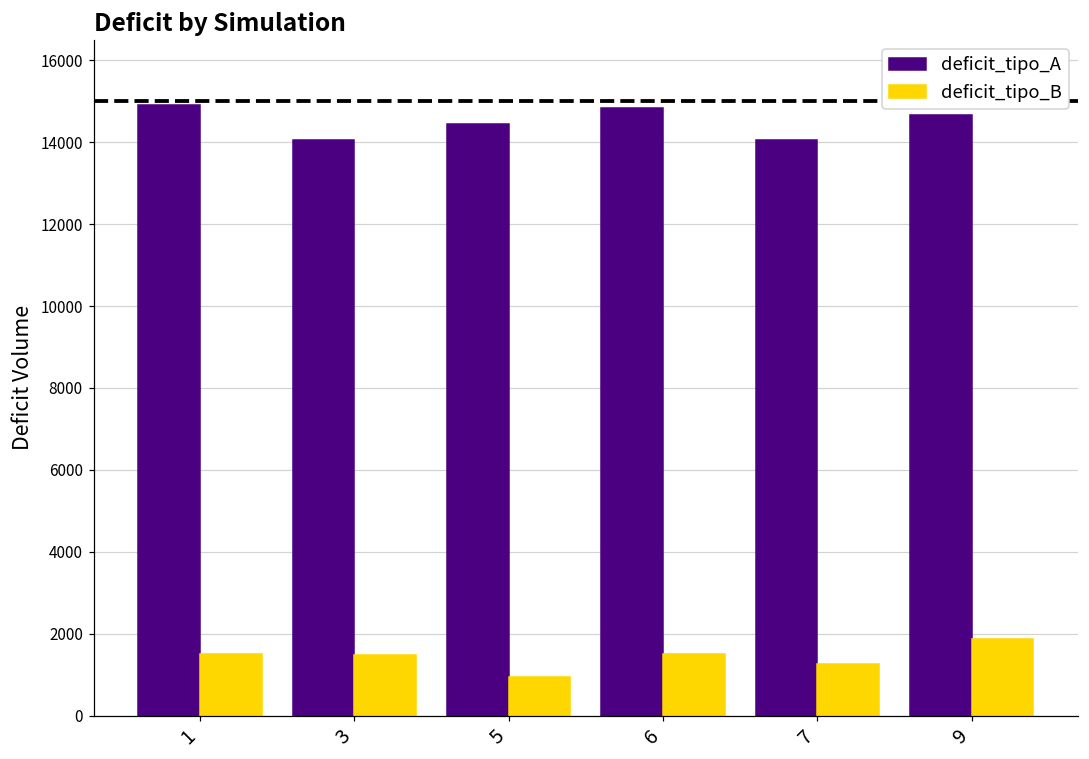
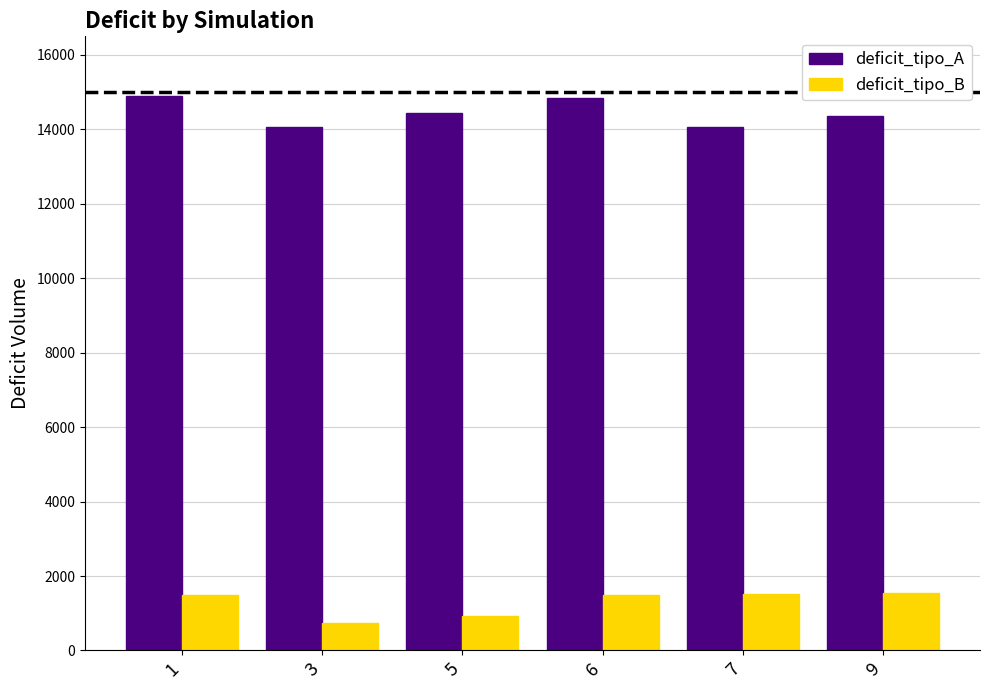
  {
    "deficit_tipo_A": {
      "1": 14900,
      "3": 14100,
      "5": 14500,
      "6": 14800,
      "7": 14100,
-     "9": 14700
+     "9": 14400
    },
    "deficit_tipo_B": {
      "1": 1500,
-     "3": 1500,
+     "3": 700,
      "5": 900,
      "6": 1500,
-     "7": 1200,
-     "9": 1900
+     "7": 1500,
+     "9": 1500
    }
  }
